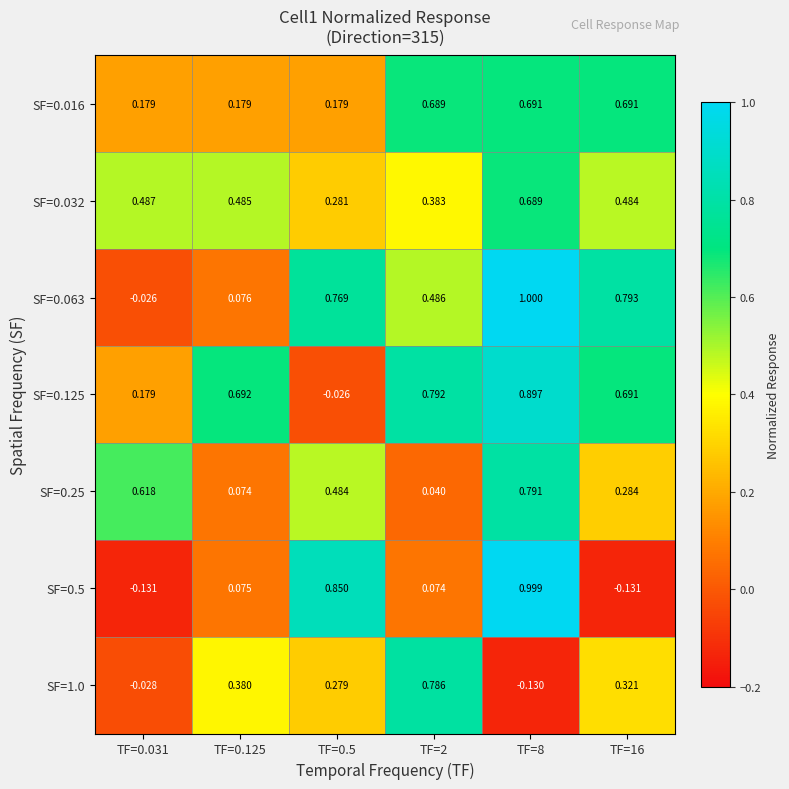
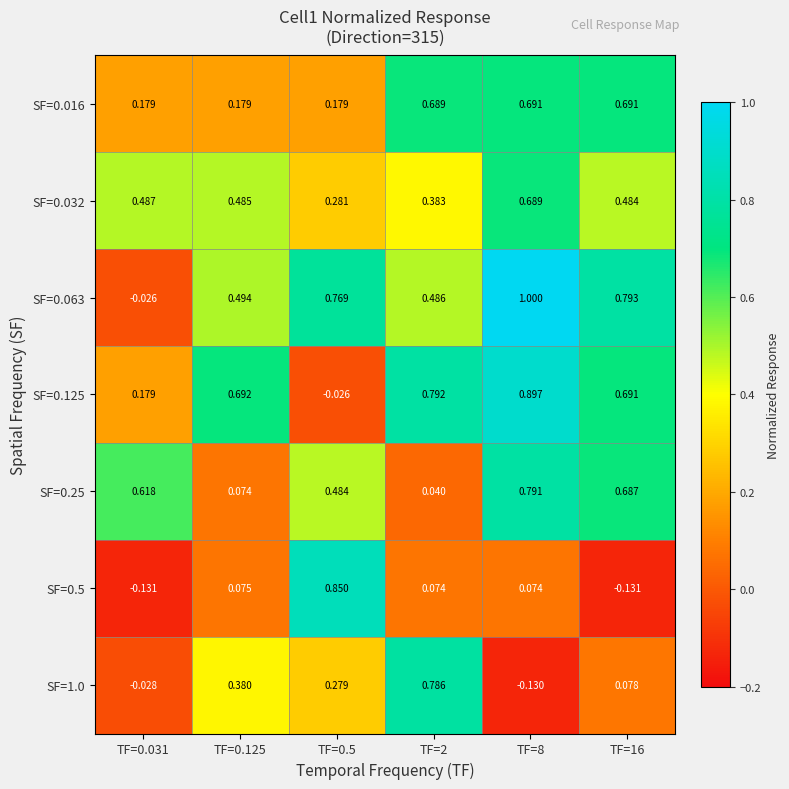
  {
    "SF=0.016": {
      "TF=0.031": 0.179,
      "TF=0.125": 0.179,
      "TF=0.5": 0.179,
      "TF=2": 0.689,
      "TF=8": 0.691,
      "TF=16": 0.691
    },
    "SF=0.032": {
      "TF=0.031": 0.487,
      "TF=0.125": 0.485,
      "TF=0.5": 0.281,
      "TF=2": 0.383,
      "TF=8": 0.689,
      "TF=16": 0.484
    },
    "SF=0.063": {
      "TF=0.031": -0.026,
-     "TF=0.125": 0.076,
+     "TF=0.125": 0.494,
      "TF=0.5": 0.769,
      "TF=2": 0.486,
      "TF=8": 1.000,
      "TF=16": 0.793
    },
    "SF=0.125": {
      "TF=0.031": 0.179,
      "TF=0.125": 0.692,
      "TF=0.5": -0.026,
      "TF=2": 0.792,
      "TF=8": 0.897,
      "TF=16": 0.691
    },
    "SF=0.25": {
      "TF=0.031": 0.618,
      "TF=0.125": 0.074,
      "TF=0.5": 0.484,
      "TF=2": 0.040,
      "TF=8": 0.791,
-     "TF=16": 0.284
+     "TF=16": 0.687
    },
    "SF=0.5": {
      "TF=0.031": -0.131,
      "TF=0.125": 0.075,
      "TF=0.5": 0.850,
      "TF=2": 0.074,
-     "TF=8": 0.999,
+     "TF=8": 0.074,
      "TF=16": -0.131
    },
    "SF=1.0": {
      "TF=0.031": -0.028,
      "TF=0.125": 0.380,
      "TF=0.5": 0.279,
      "TF=2": 0.786,
      "TF=8": -0.130,
-     "TF=16": 0.321
+     "TF=16": 0.078
    }
  }
